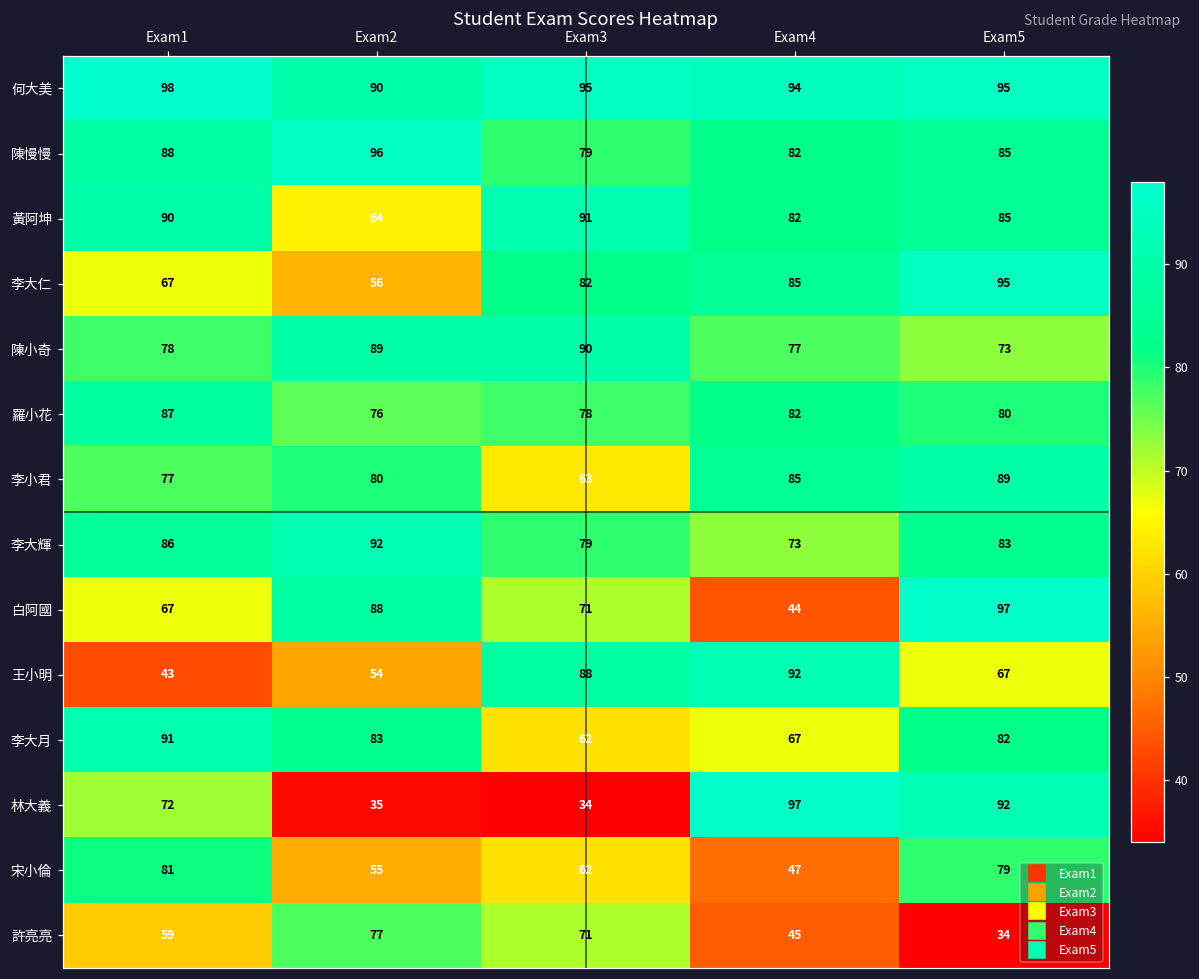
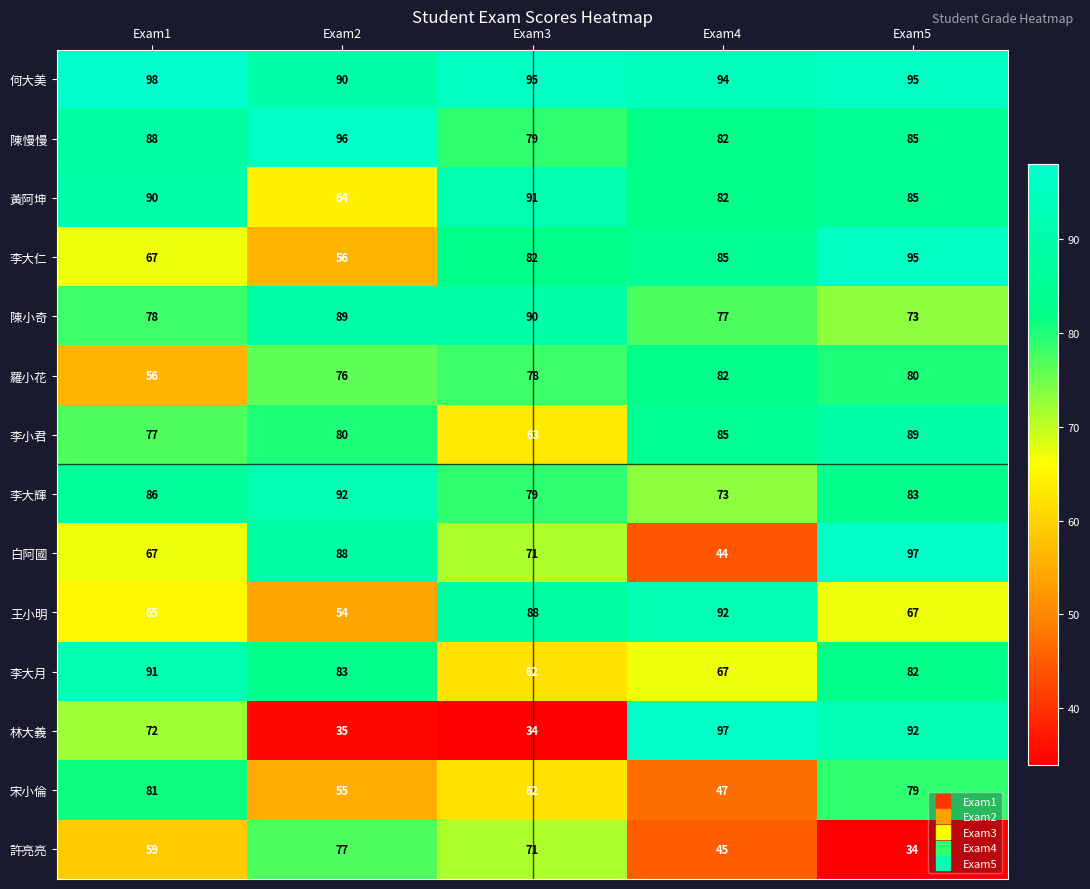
  {
    "何大美": {
      "Exam1": 98,
      "Exam2": 90,
      "Exam3": 95,
      "Exam4": 94,
      "Exam5": 95
    },
    "陳慢慢": {
      "Exam1": 88,
      "Exam2": 96,
      "Exam3": 79,
      "Exam4": 82,
      "Exam5": 85
    },
    "黃阿坤": {
      "Exam1": 90,
      "Exam2": 64,
      "Exam3": 91,
      "Exam4": 82,
      "Exam5": 85
    },
    "李大仁": {
      "Exam1": 67,
      "Exam2": 56,
      "Exam3": 82,
      "Exam4": 85,
      "Exam5": 95
    },
    "陳小奇": {
      "Exam1": 78,
      "Exam2": 89,
      "Exam3": 90,
      "Exam4": 77,
      "Exam5": 73
    },
    "羅小花": {
-     "Exam1": 87,
+     "Exam1": 56,
      "Exam2": 76,
      "Exam3": 78,
      "Exam4": 82,
      "Exam5": 80
    },
    "李小君": {
      "Exam1": 77,
      "Exam2": 80,
      "Exam3": 63,
      "Exam4": 85,
      "Exam5": 89
    },
    "李大輝": {
      "Exam1": 86,
      "Exam2": 92,
      "Exam3": 79,
      "Exam4": 73,
      "Exam5": 83
    },
    "白阿國": {
      "Exam1": 67,
      "Exam2": 88,
      "Exam3": 71,
      "Exam4": 44,
      "Exam5": 97
    },
    "王小明": {
-     "Exam1": 43,
+     "Exam1": 65,
      "Exam2": 54,
      "Exam3": 88,
      "Exam4": 92,
      "Exam5": 67
    },
    "李大月": {
      "Exam1": 91,
      "Exam2": 83,
      "Exam3": 62,
      "Exam4": 67,
      "Exam5": 82
    },
    "林大義": {
      "Exam1": 72,
      "Exam2": 35,
      "Exam3": 34,
      "Exam4": 97,
      "Exam5": 92
    },
    "宋小倫": {
      "Exam1": 81,
      "Exam2": 55,
      "Exam3": 62,
      "Exam4": 47,
      "Exam5": 79
    },
    "許亮亮": {
      "Exam1": 59,
      "Exam2": 77,
      "Exam3": 71,
      "Exam4": 45,
      "Exam5": 34
    }
  }
